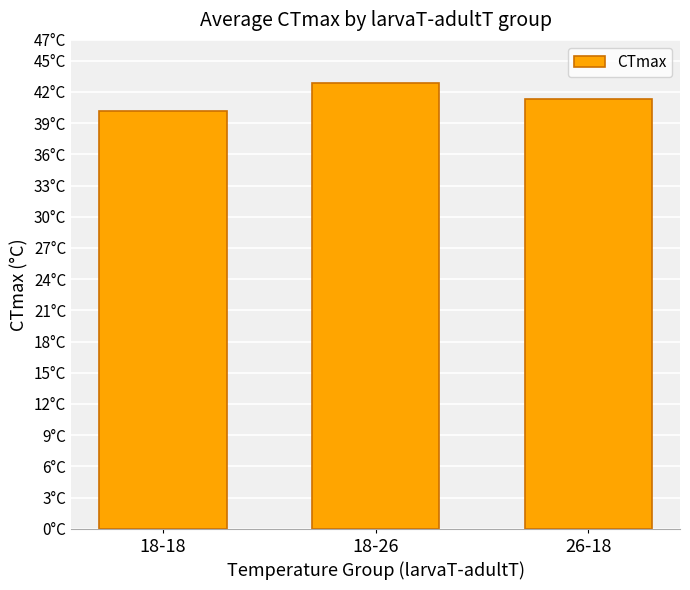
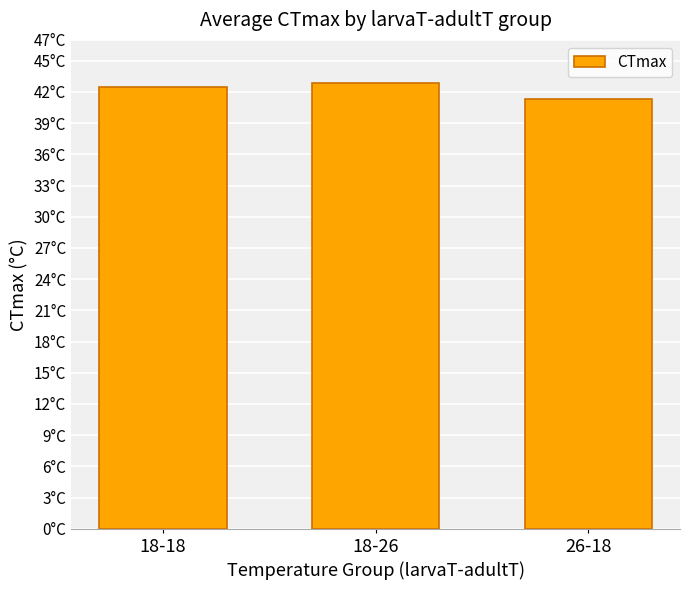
  {
-   "18-18": "40.2°C",
+   "18-18": "42.4°C",
    "18-26": "42.9°C",
    "26-18": "41.3°C"
  }
